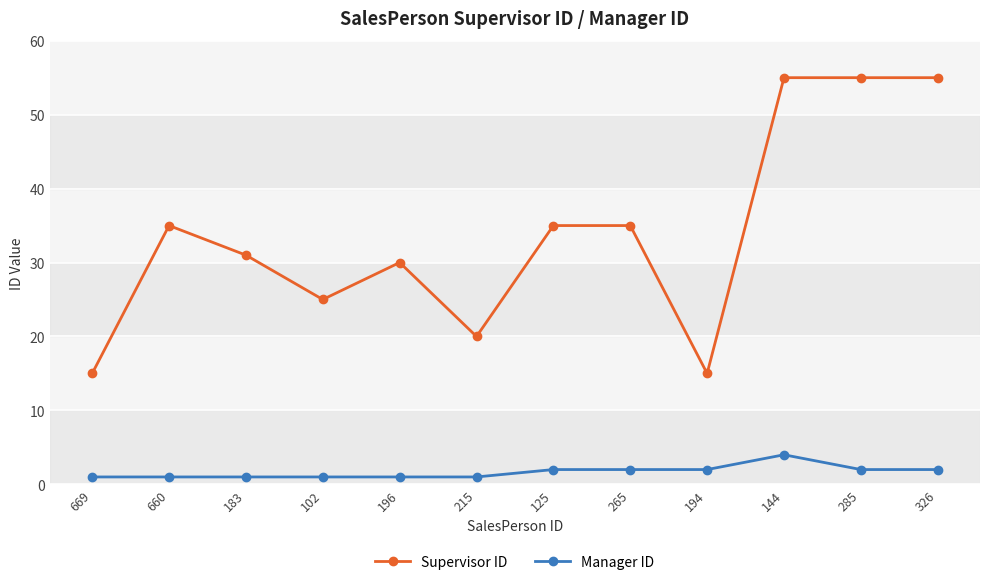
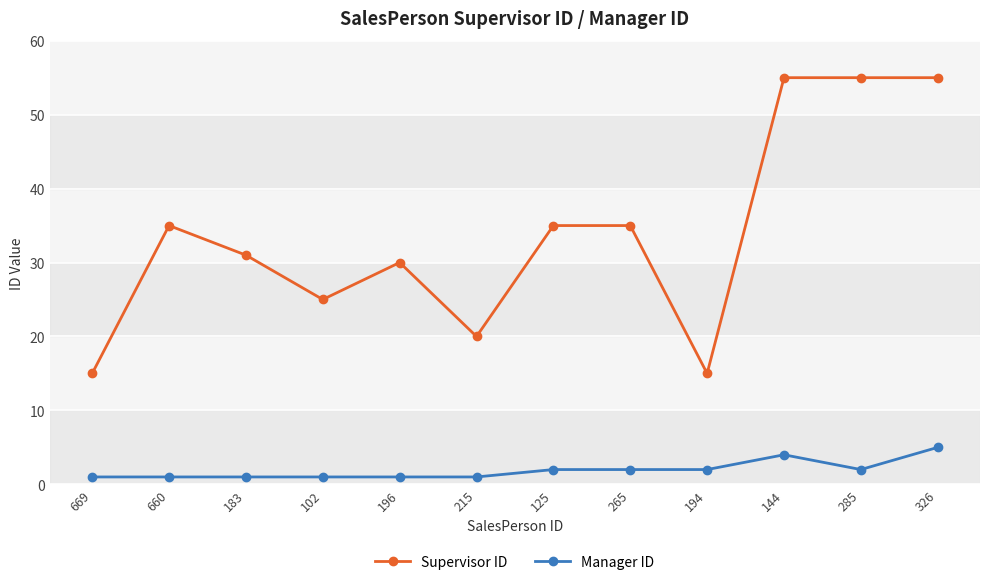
  {
    "Supervisor ID": {
      "669": 15,
      "660": 35,
      "183": 31,
      "102": 25,
      "196": 30,
      "215": 20,
      "125": 35,
      "265": 35,
      "194": 15,
      "144": 55,
      "285": 55,
      "326": 55
    },
    "Manager ID": {
      "669": 1,
      "660": 1,
      "183": 1,
      "102": 1,
      "196": 1,
      "215": 1,
      "125": 2,
      "265": 2,
      "194": 2,
      "144": 4,
      "285": 2,
-     "326": 2
+     "326": 5
    }
  }
